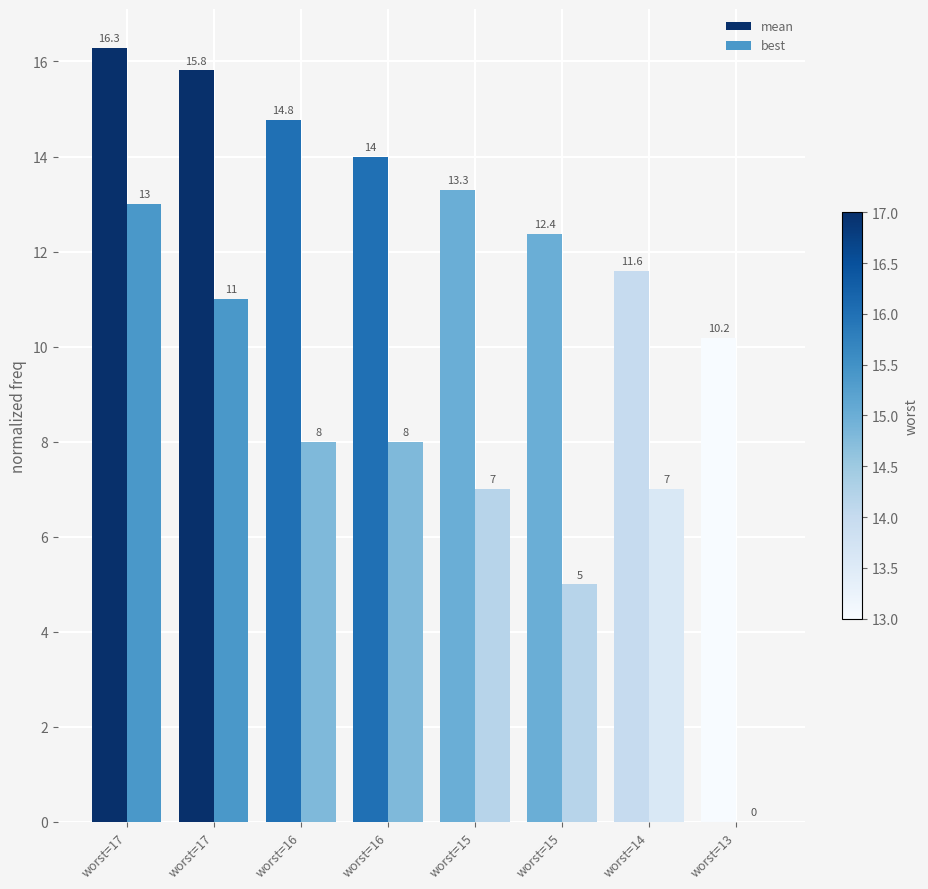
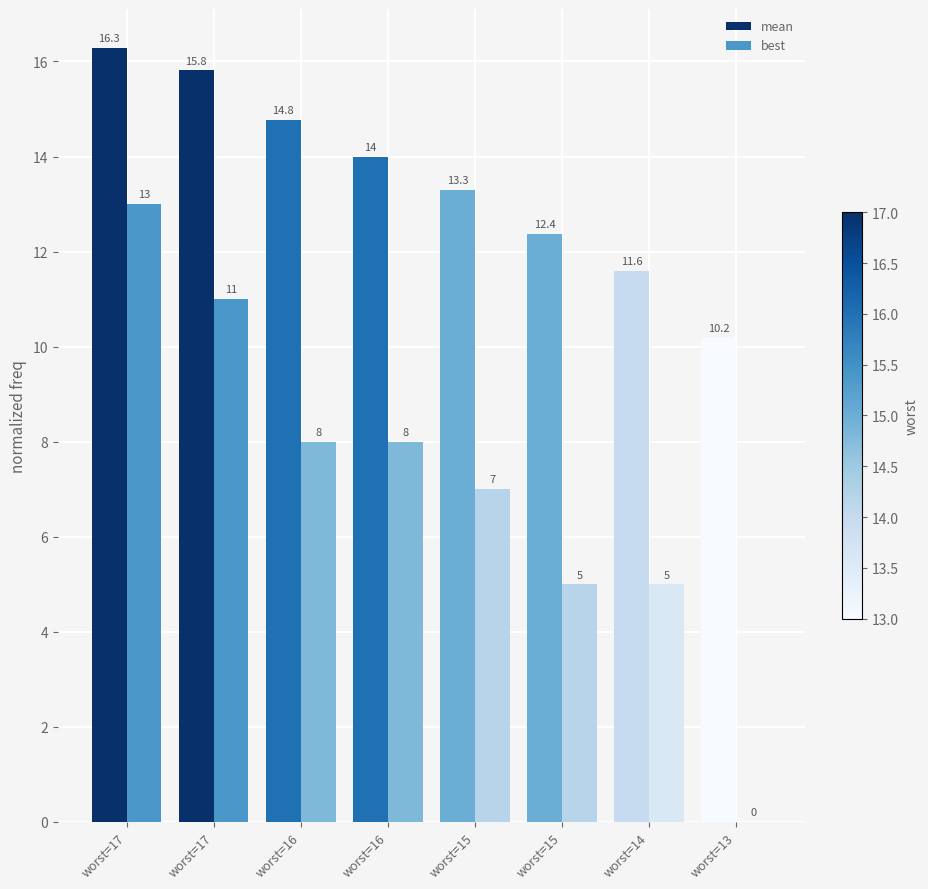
  {
    "mean": {
      "worst=14": 11.6,
      "worst=13": 10.2
    },
    "best": {
-     "worst=14": 7,
+     "worst=14": 5,
      "worst=13": 0
    }
  }
